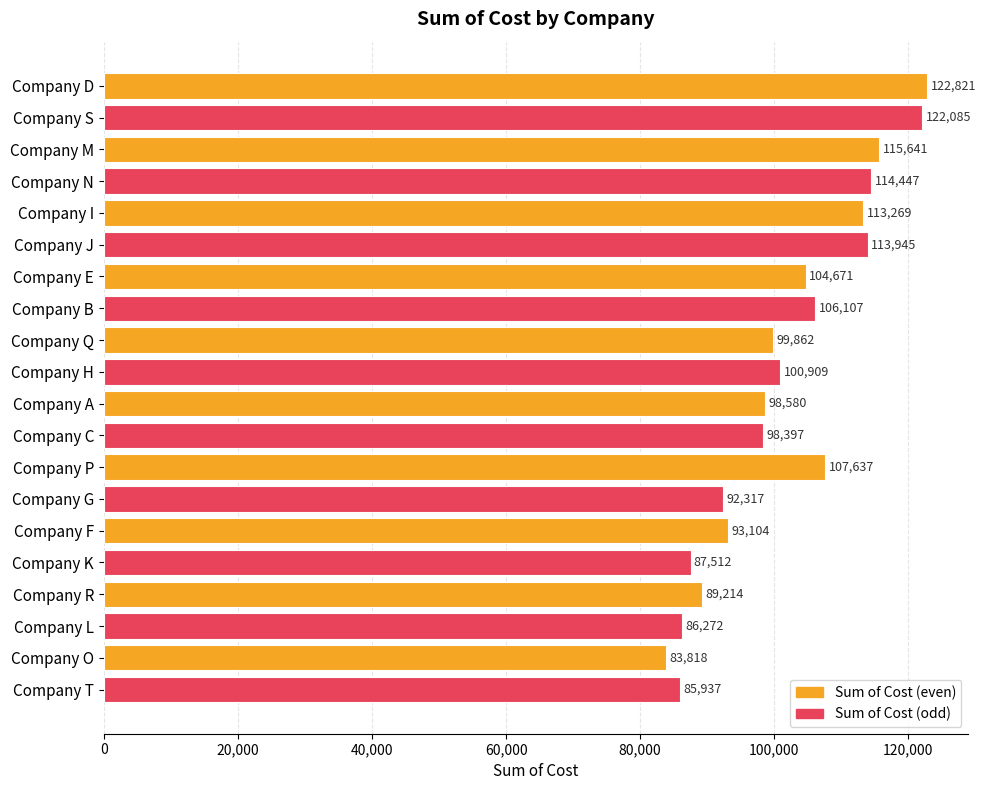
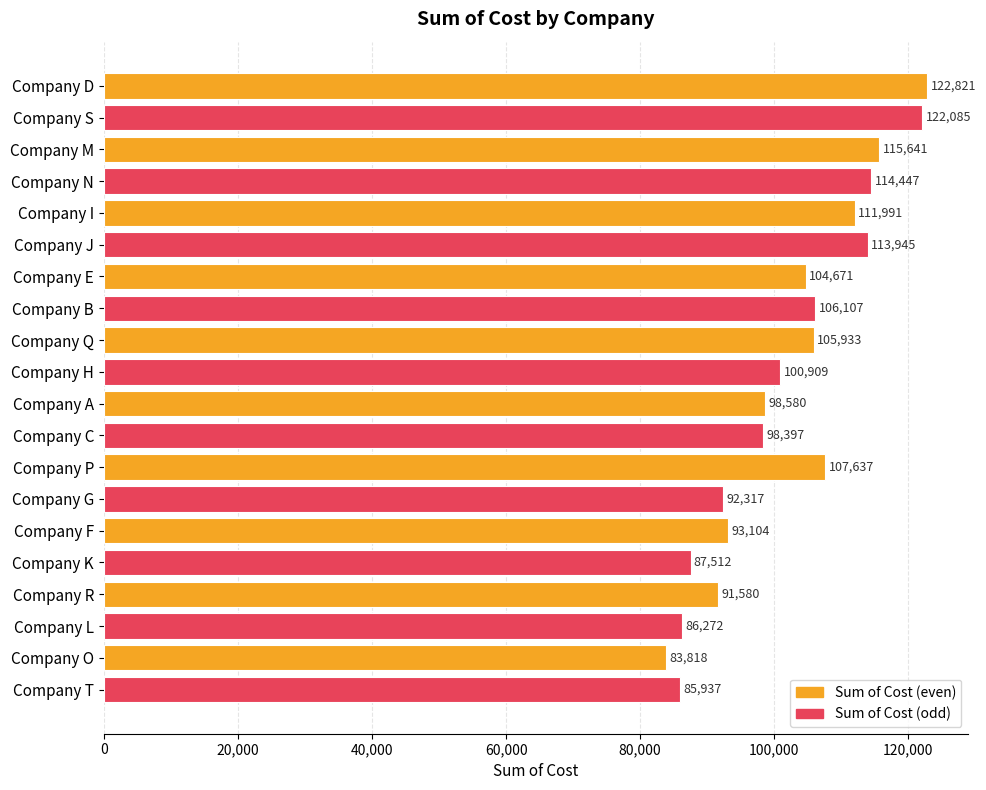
  {
    "Company D": "122,821",
    "Company S": "122,085",
    "Company M": "115,641",
    "Company N": "114,447",
-   "Company I": "113,269",
+   "Company I": "111,991",
    "Company J": "113,945",
    "Company E": "104,671",
    "Company B": "106,107",
-   "Company Q": "99,862",
+   "Company Q": "105,933",
    "Company H": "100,909",
    "Company A": "98,580",
    "Company C": "98,397",
    "Company P": "107,637",
    "Company G": "92,317",
    "Company F": "93,104",
    "Company K": "87,512",
-   "Company R": "89,214",
+   "Company R": "91,580",
    "Company L": "86,272",
    "Company O": "83,818",
    "Company T": "85,937"
  }
